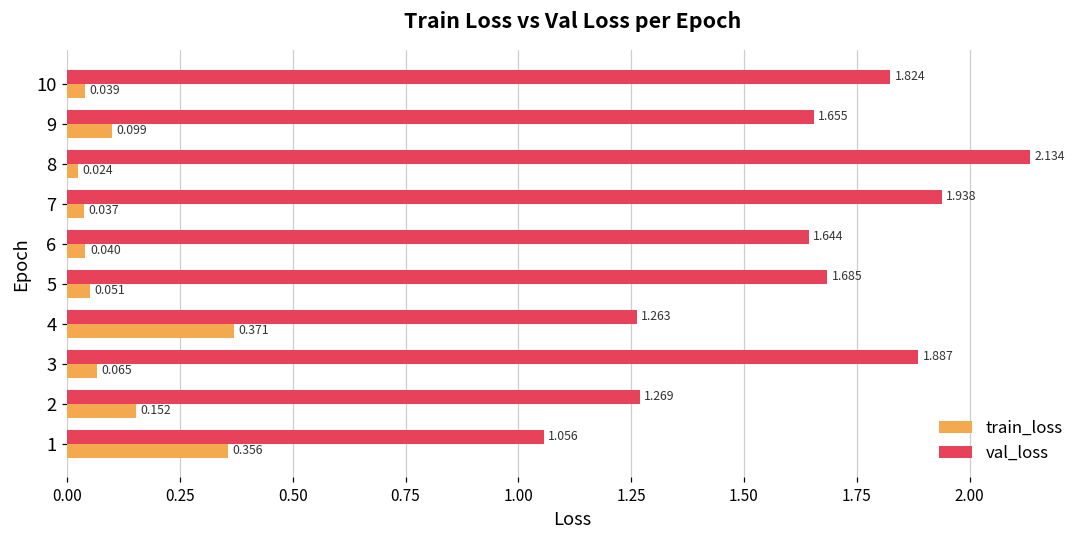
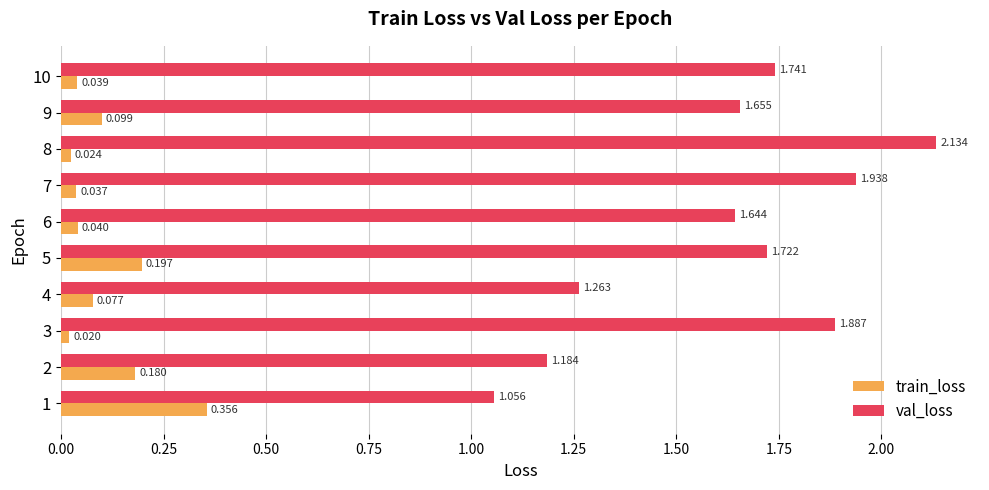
  {
    "train_loss": {
      "10": 0.039,
      "9": 0.099,
      "8": 0.024,
      "7": 0.037,
      "6": 0.040,
-     "5": 0.051,
-     "4": 0.371,
-     "3": 0.065,
-     "2": 0.152,
+     "5": 0.197,
+     "4": 0.077,
+     "3": 0.020,
+     "2": 0.180,
      "1": 0.356
    },
    "val_loss": {
-     "10": 1.824,
+     "10": 1.741,
      "9": 1.655,
      "8": 2.134,
      "7": 1.938,
      "6": 1.644,
-     "5": 1.685,
+     "5": 1.722,
      "4": 1.263,
      "3": 1.887,
-     "2": 1.269,
+     "2": 1.184,
      "1": 1.056
    }
  }
